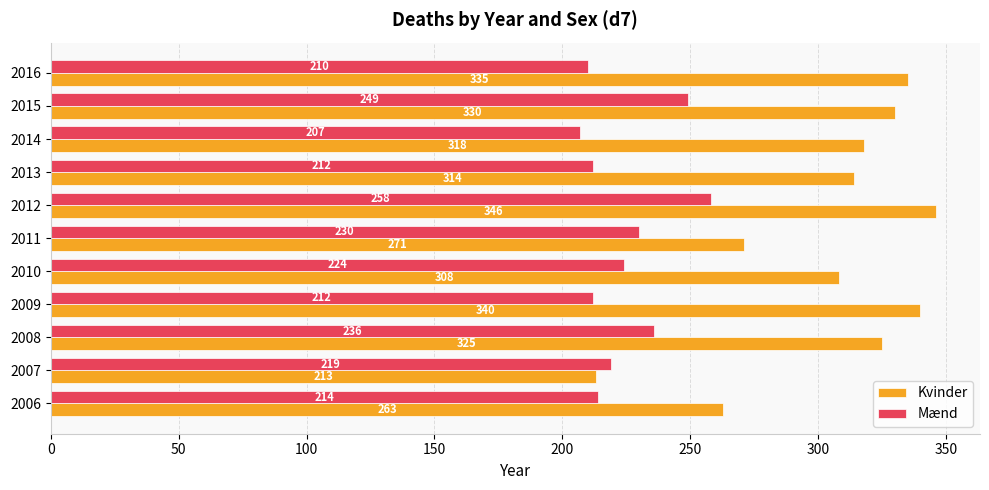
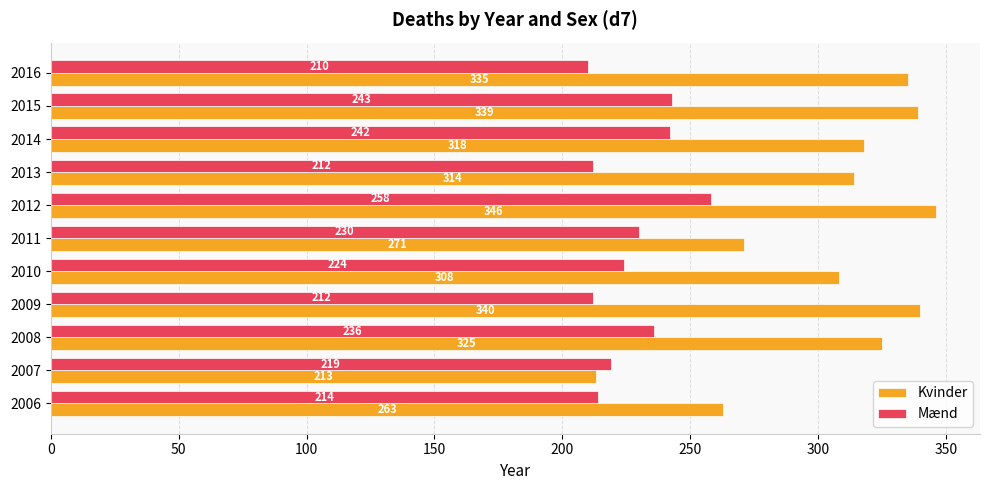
  {
    "Kvinder": {
      "2016": 335,
-     "2015": 330,
+     "2015": 339,
      "2014": 318,
      "2013": 314,
      "2012": 346,
      "2011": 271,
      "2010": 308,
      "2009": 340,
      "2008": 325,
      "2007": 213,
      "2006": 263
    },
    "Mænd": {
      "2016": 210,
-     "2015": 249,
-     "2014": 207,
+     "2015": 243,
+     "2014": 242,
      "2013": 212,
      "2012": 258,
      "2011": 230,
      "2010": 224,
      "2009": 212,
      "2008": 236,
      "2007": 219,
      "2006": 214
    }
  }
